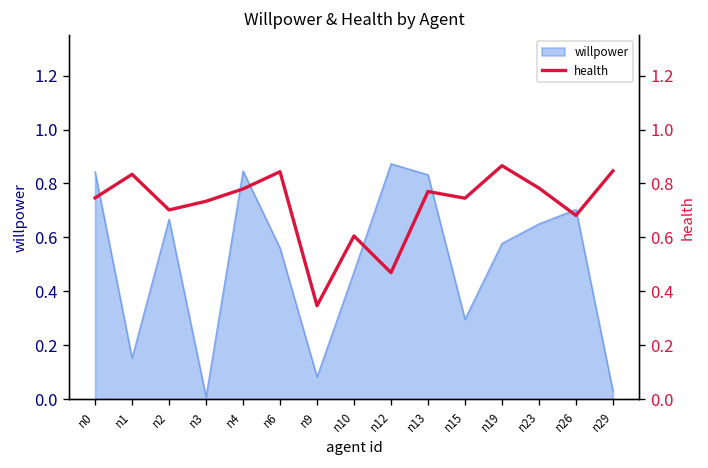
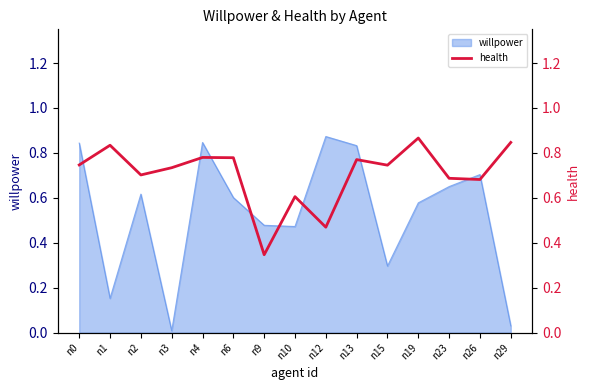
  {
    "willpower": {
      "n0": 0.84,
      "n1": 0.15,
-     "n2": 0.67,
+     "n2": 0.62,
      "n3": 0.01,
      "n4": 0.85,
-     "n6": 0.56,
-     "n9": 0.08,
+     "n6": 0.60,
+     "n9": 0.48,
      "n10": 0.47,
      "n12": 0.87,
      "n13": 0.83,
      "n15": 0.30,
      "n19": 0.58,
      "n23": 0.65,
      "n26": 0.70,
      "n29": 0.03
    },
    "health": {
      "n0": 0.75,
      "n1": 0.83,
      "n2": 0.70,
      "n3": 0.73,
      "n4": 0.78,
-     "n6": 0.84,
+     "n6": 0.78,
      "n9": 0.35,
      "n10": 0.61,
      "n12": 0.47,
      "n13": 0.77,
      "n15": 0.75,
      "n19": 0.87,
-     "n23": 0.78,
+     "n23": 0.69,
      "n26": 0.68,
      "n29": 0.85
    }
  }
